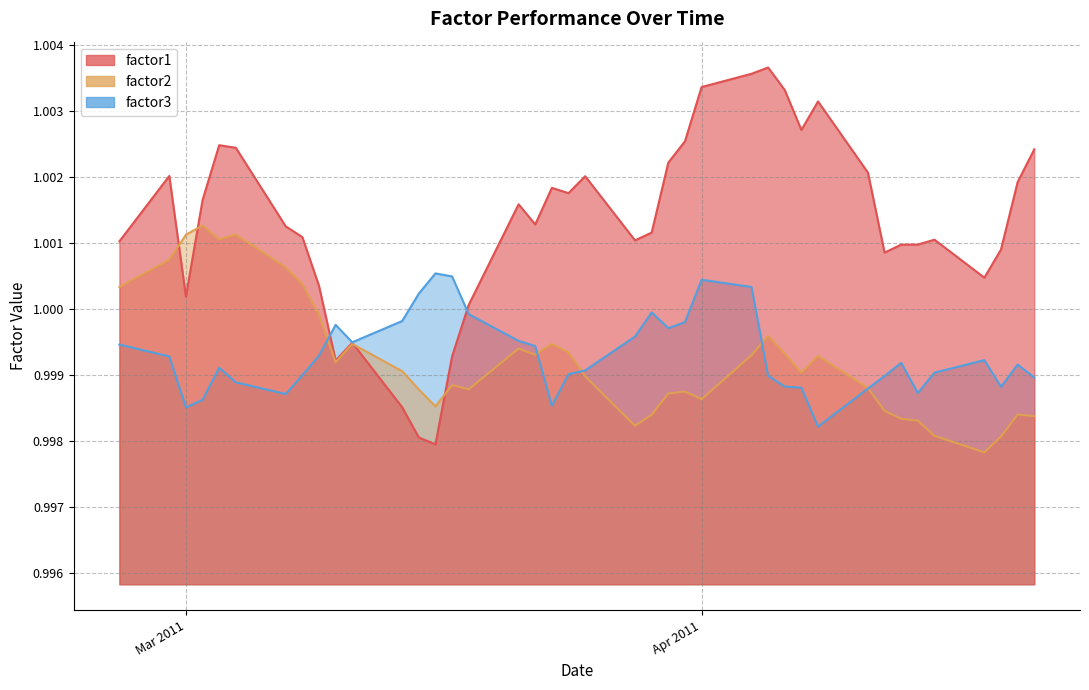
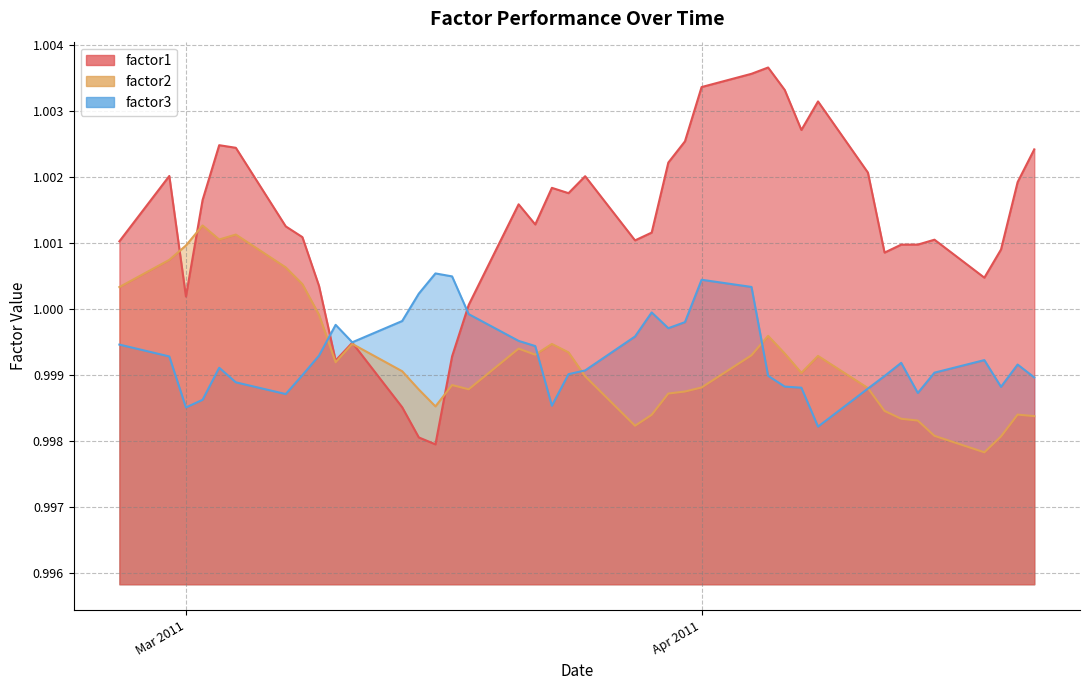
  {
    "factor1": {
      "Mar 2011": 1.0002,
      "Apr 2011": 1.0034
    },
    "factor2": {
-     "Mar 2011": 1.0011,
-     "Apr 2011": 0.9986
+     "Mar 2011": 1.0010,
+     "Apr 2011": 0.9988
    },
    "factor3": {
      "Mar 2011": 0.9985,
      "Apr 2011": 1.0004
    }
  }
